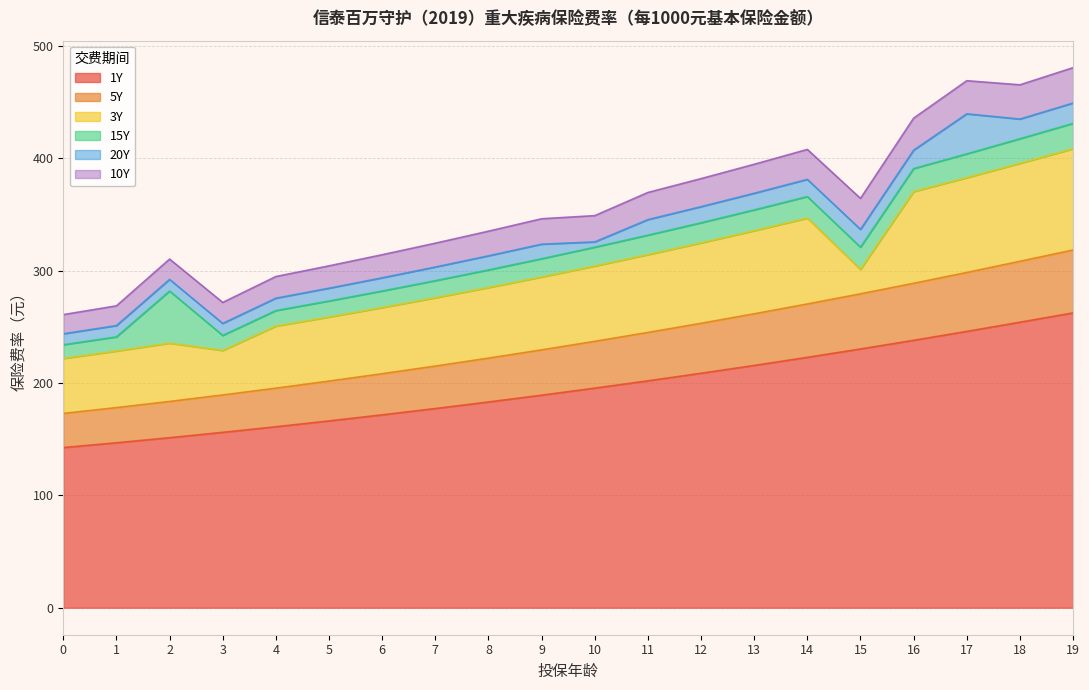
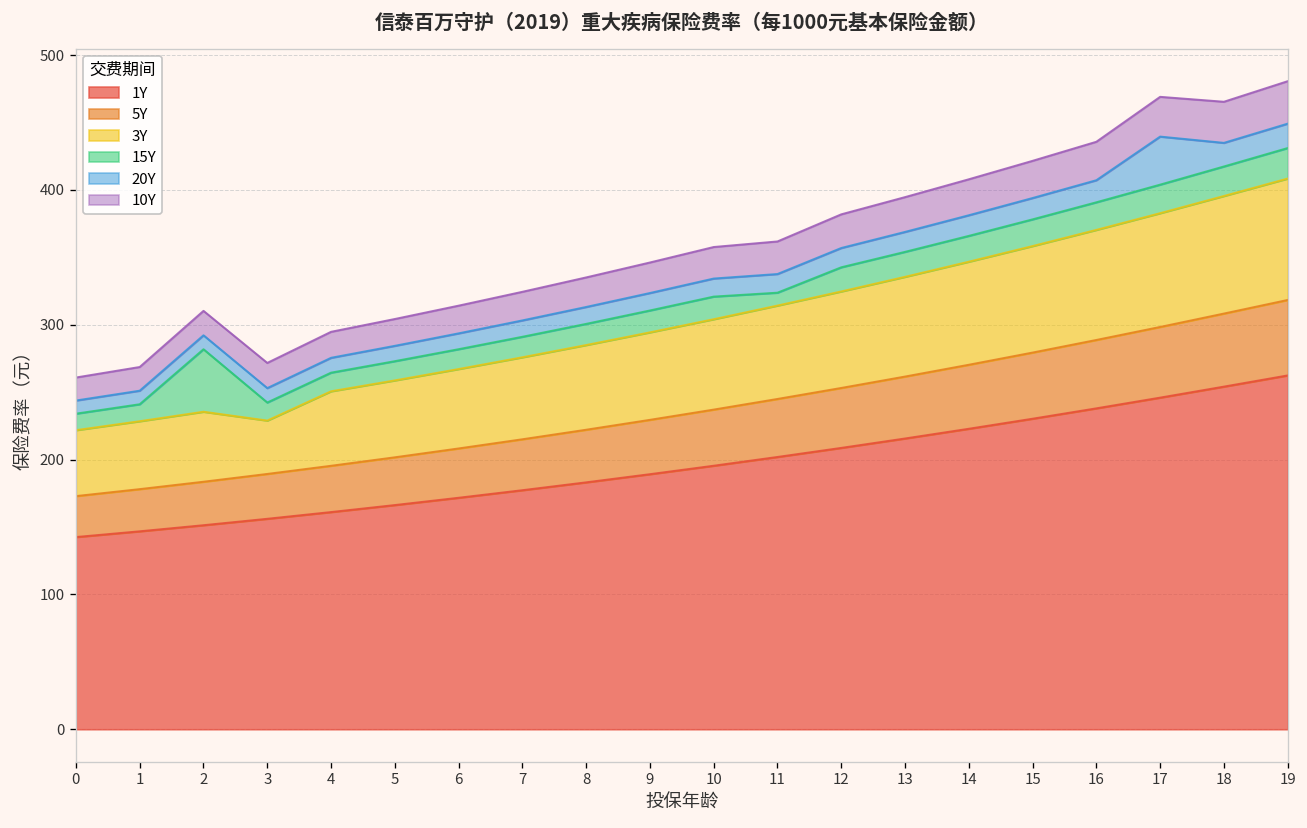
  {
    "3Y": {
      "0": 49,
      "1": 50,
      "2": 52,
      "3": 40,
      "4": 55,
      "5": 57,
      "6": 59,
      "7": 61,
      "8": 63,
      "9": 65,
      "10": 67,
      "11": 69,
      "12": 72,
      "13": 74,
      "14": 76,
-     "15": 22,
+     "15": 79,
      "16": 82,
      "17": 84,
      "18": 87,
      "19": 90
    },
    "15Y": {
      "0": 12,
      "1": 13,
      "2": 46,
      "3": 13,
      "4": 14,
      "5": 14,
      "6": 15,
      "7": 15,
      "8": 16,
      "9": 16,
      "10": 17,
-     "11": 17,
+     "11": 10,
      "12": 18,
      "13": 19,
      "14": 19,
      "15": 20,
      "16": 20,
      "17": 21,
      "18": 22,
      "19": 23
    },
    "20Y": {
      "0": 10,
      "1": 10,
      "2": 10,
      "3": 11,
      "4": 11,
      "5": 11,
      "6": 12,
      "7": 12,
      "8": 13,
      "9": 13,
-     "10": 5,
+     "10": 13,
      "11": 14,
      "12": 14,
      "13": 15,
      "14": 15,
      "15": 16,
      "16": 16,
      "17": 36,
      "18": 18,
      "19": 18
    },
    "10Y": {
      "0": 17,
      "1": 18,
      "2": 18,
      "3": 19,
      "4": 19,
      "5": 20,
      "6": 21,
      "7": 21,
      "8": 22,
      "9": 23,
      "10": 23,
      "11": 24,
      "12": 25,
      "13": 26,
      "14": 27,
      "15": 28,
      "16": 29,
      "17": 29,
      "18": 30,
      "19": 31
    }
  }
